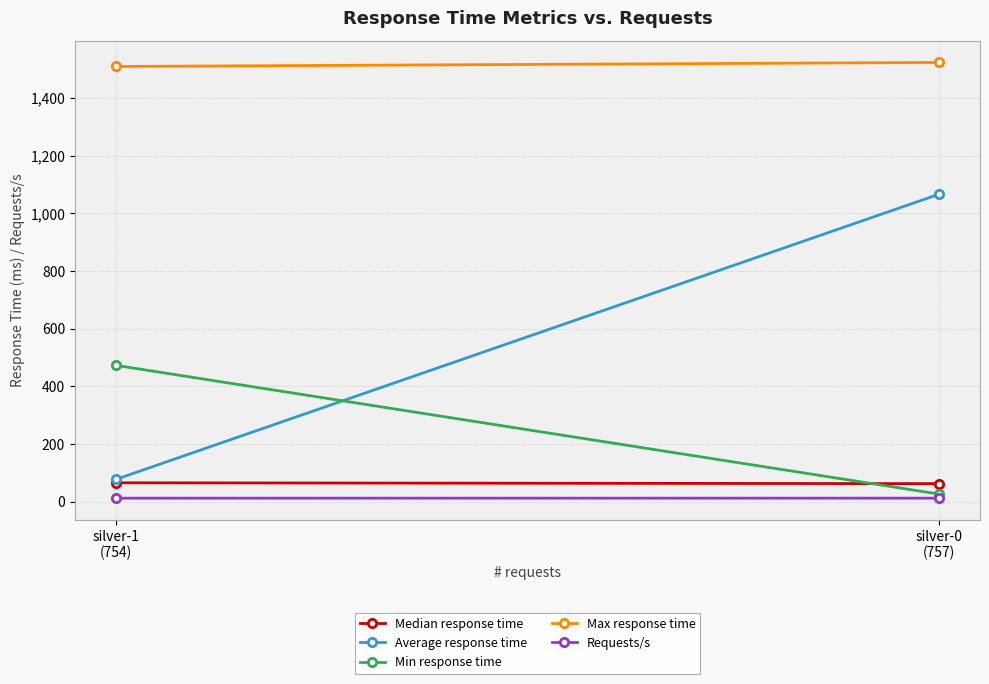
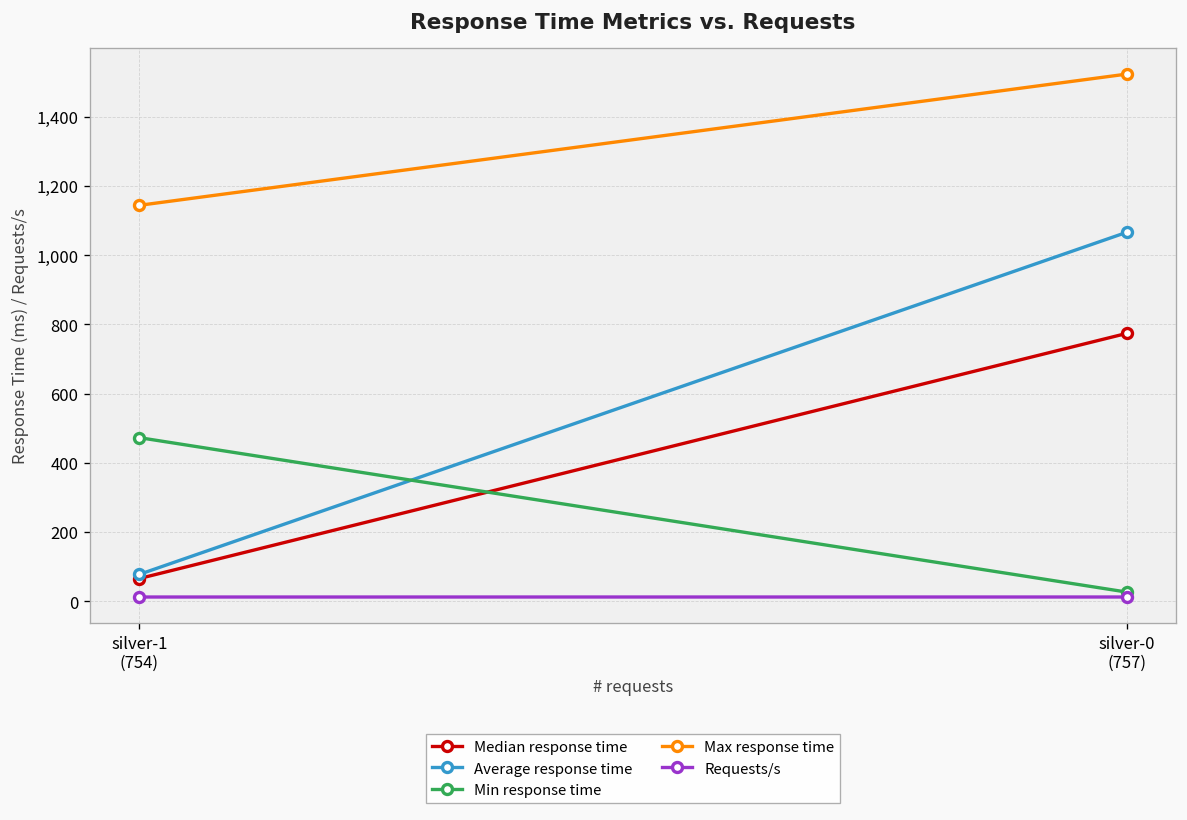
  {
    "Median response time": {
      "silver-1 (754)": "70",
-     "silver-0 (757)": "60"
+     "silver-0 (757)": "770"
    },
    "Average response time": {
      "silver-1 (754)": "80",
      "silver-0 (757)": "1,070"
    },
    "Min response time": {
      "silver-1 (754)": "470",
      "silver-0 (757)": "30"
    },
    "Max response time": {
-     "silver-1 (754)": "1,510",
+     "silver-1 (754)": "1,140",
      "silver-0 (757)": "1,520"
    },
    "Requests/s": {
      "silver-1 (754)": "10",
      "silver-0 (757)": "10"
    }
  }
